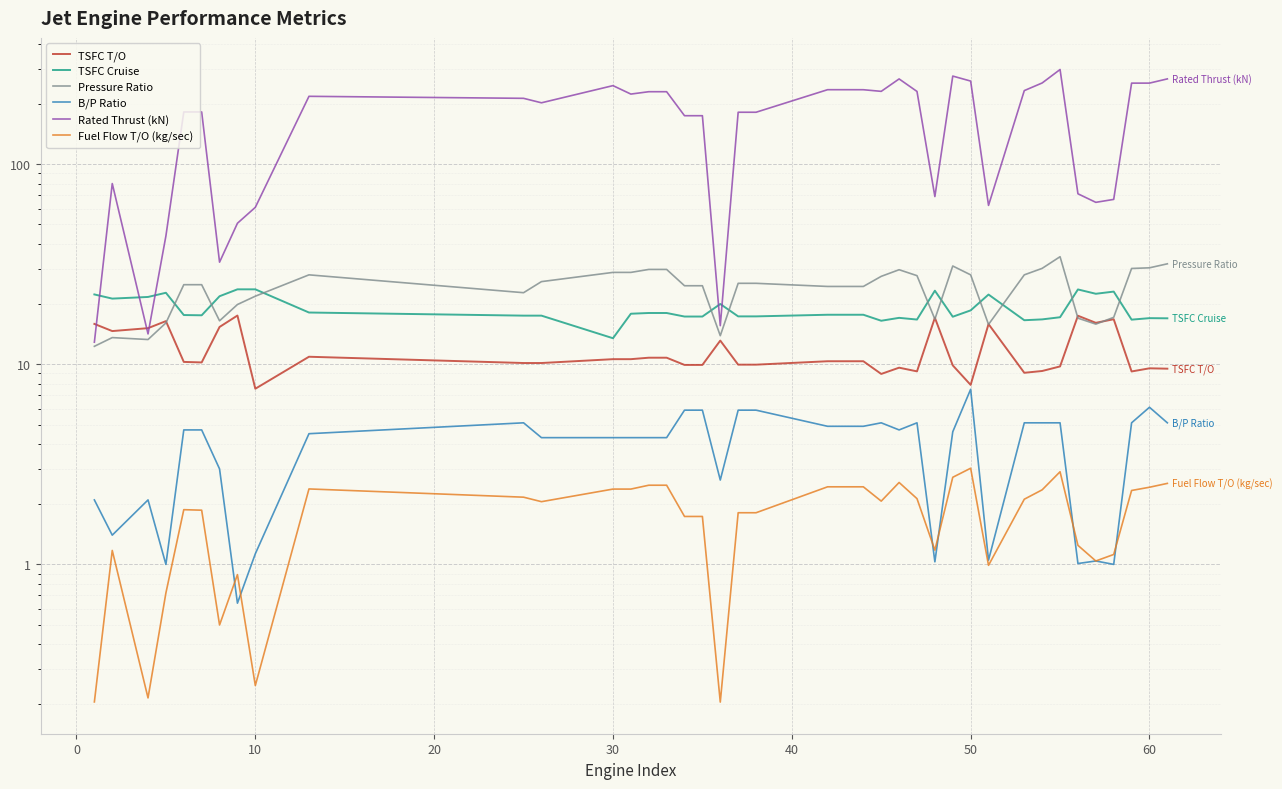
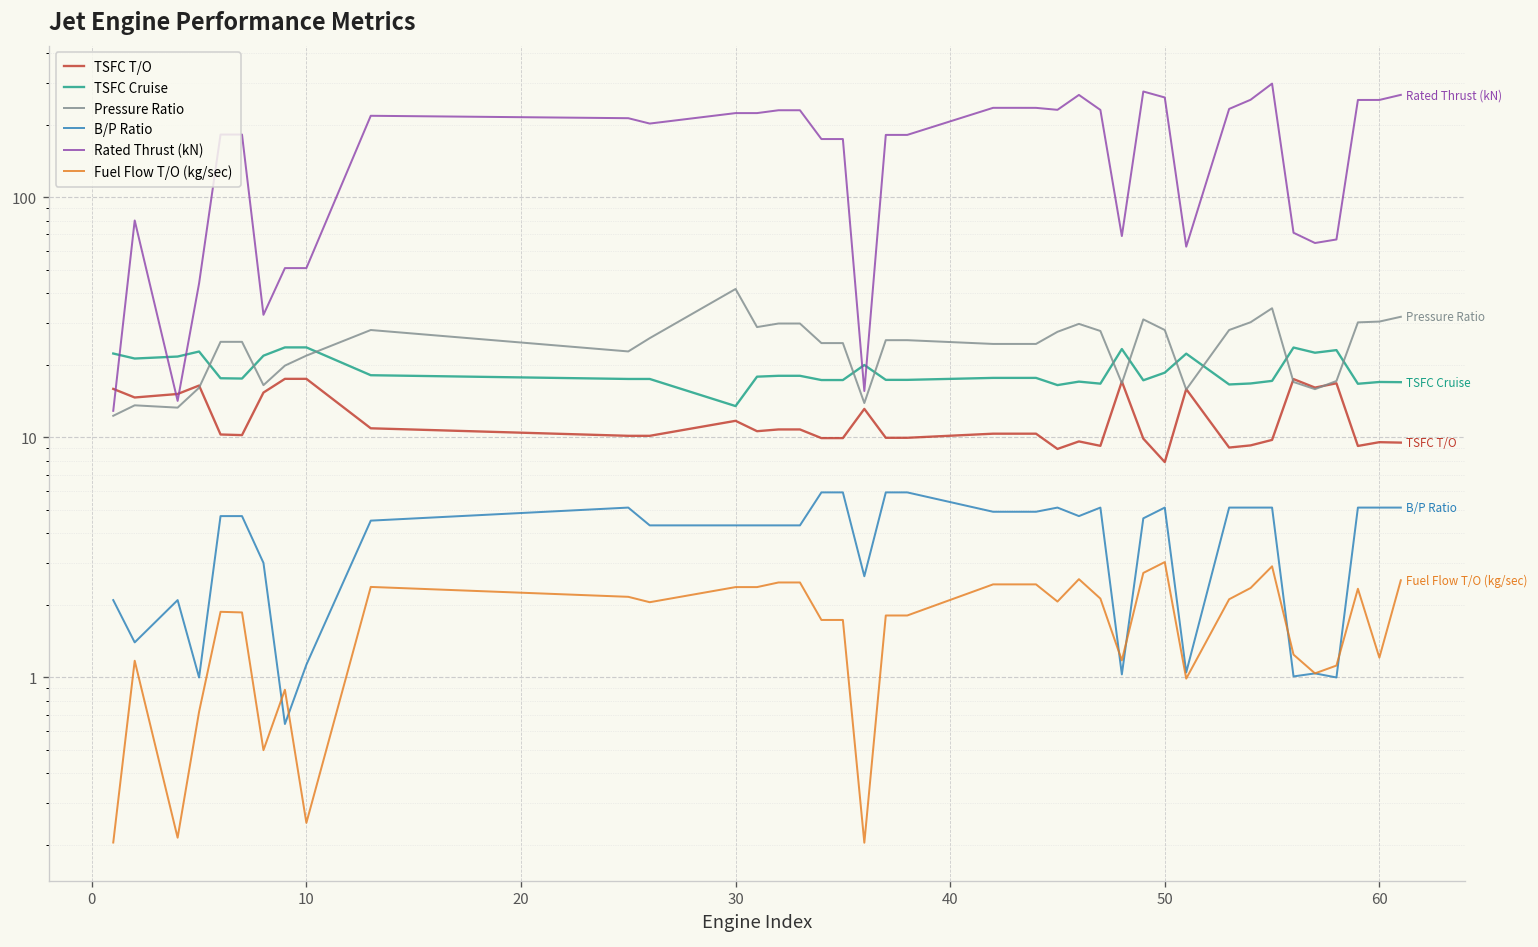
  {
    "TSFC T/O": {
-     "10": 7.6,
-     "30": 11,
+     "10": 18,
+     "30": 12,
      "50": 7.9,
      "60": 10
    },
    "TSFC Cruise": {
      "10": 24,
      "30": 14,
      "50": 19,
      "60": 17
    },
    "Pressure Ratio": {
      "10": 22,
-     "30": 29,
+     "30": 42,
      "50": 28,
      "60": 30
    },
    "B/P Ratio": {
      "10": 1.1,
      "30": 4.3,
-     "50": 7.5,
-     "60": 6.1
+     "50": 5.1,
+     "60": 5.1
    },
    "Rated Thrust (kN)": {
-     "10": 61,
-     "30": 250,
+     "10": 51,
+     "30": 220,
      "50": 260,
      "60": 250
    },
    "Fuel Flow T/O (kg/sec)": {
      "10": 0.25,
      "30": 2.4,
      "50": 3.0,
-     "60": 2.4
+     "60": 1.2
    }
  }
